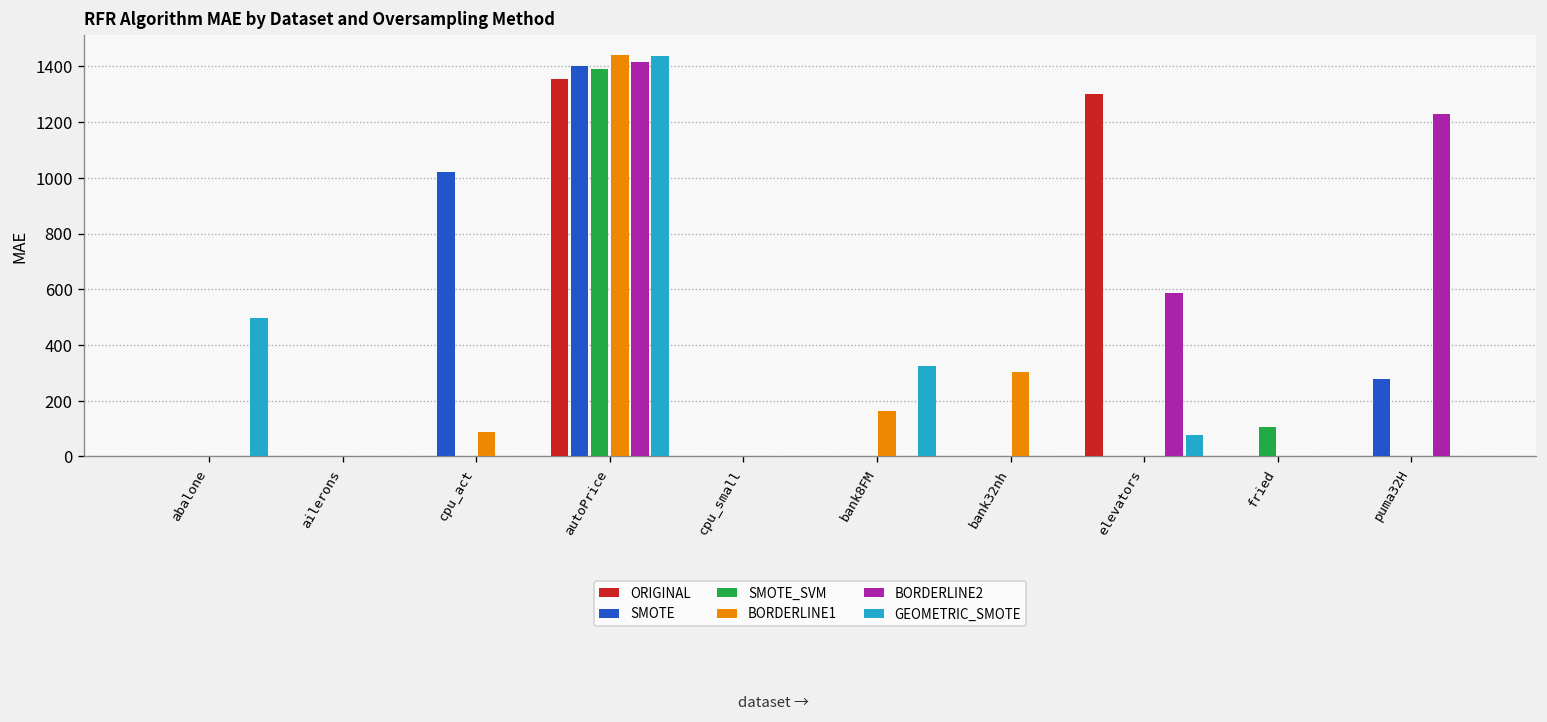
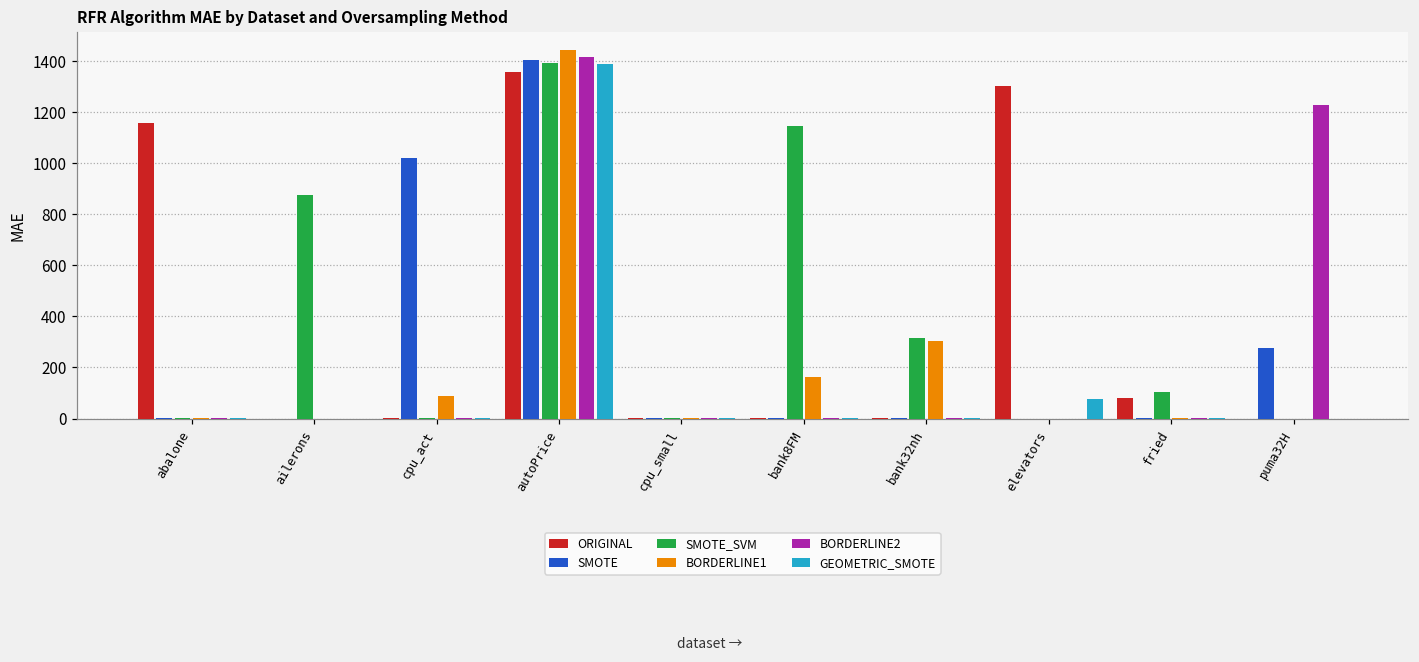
  {
    "ORIGINAL": {
-     "abalone": 0,
+     "abalone": 1160,
      "autoPrice": 1360,
      "elevators": 1300,
-     "fried": 0
+     "fried": 80
    },
    "SMOTE": {
      "cpu_act": 1020,
      "autoPrice": 1400,
      "puma32H": 280
    },
    "SMOTE_SVM": {
-     "ailerons": 0,
+     "ailerons": 870,
      "autoPrice": 1390,
-     "bank8FM": 0,
-     "bank32nh": 0,
+     "bank8FM": 1140,
+     "bank32nh": 320,
      "fried": 100
    },
    "BORDERLINE1": {
      "cpu_act": 90,
      "autoPrice": 1440,
      "bank8FM": 160,
      "bank32nh": 300
    },
    "BORDERLINE2": {
      "autoPrice": 1410,
-     "elevators": 590,
+     "elevators": 0,
      "puma32H": 1230
    },
    "GEOMETRIC_SMOTE": {
-     "abalone": 500,
-     "autoPrice": 1440,
-     "bank8FM": 320,
+     "abalone": 0,
+     "autoPrice": 1390,
+     "bank8FM": 0,
      "elevators": 80
    }
  }
